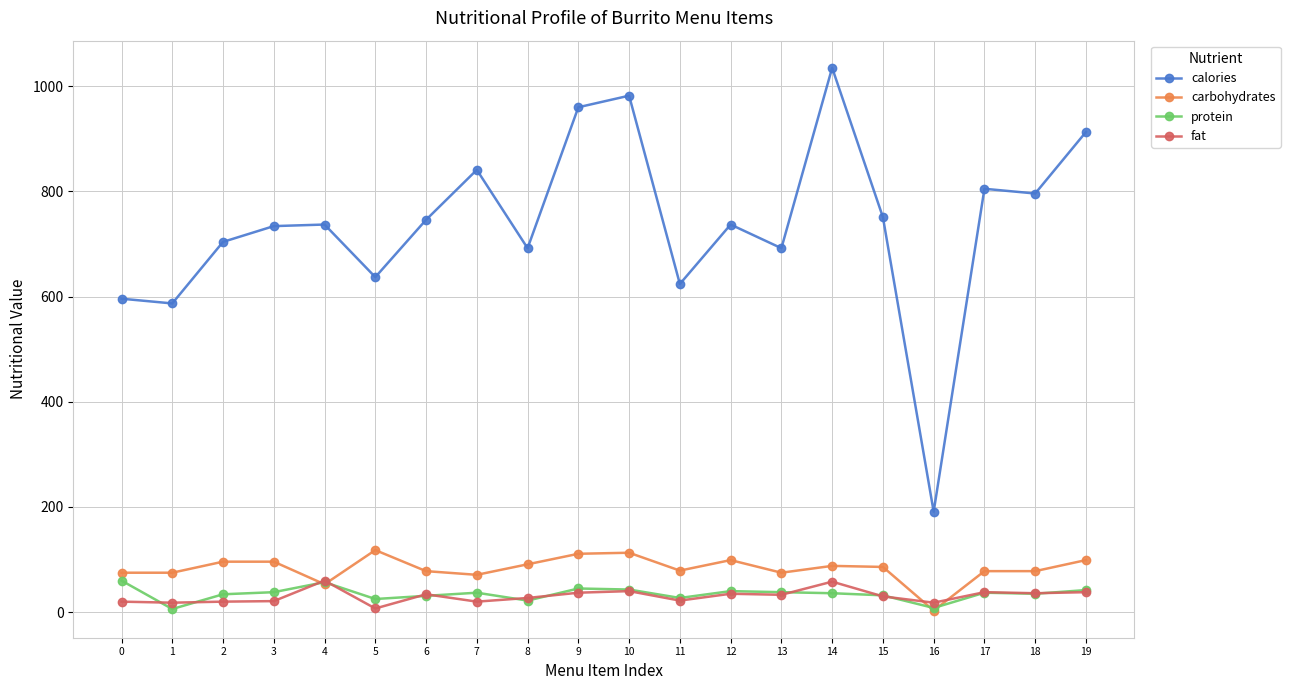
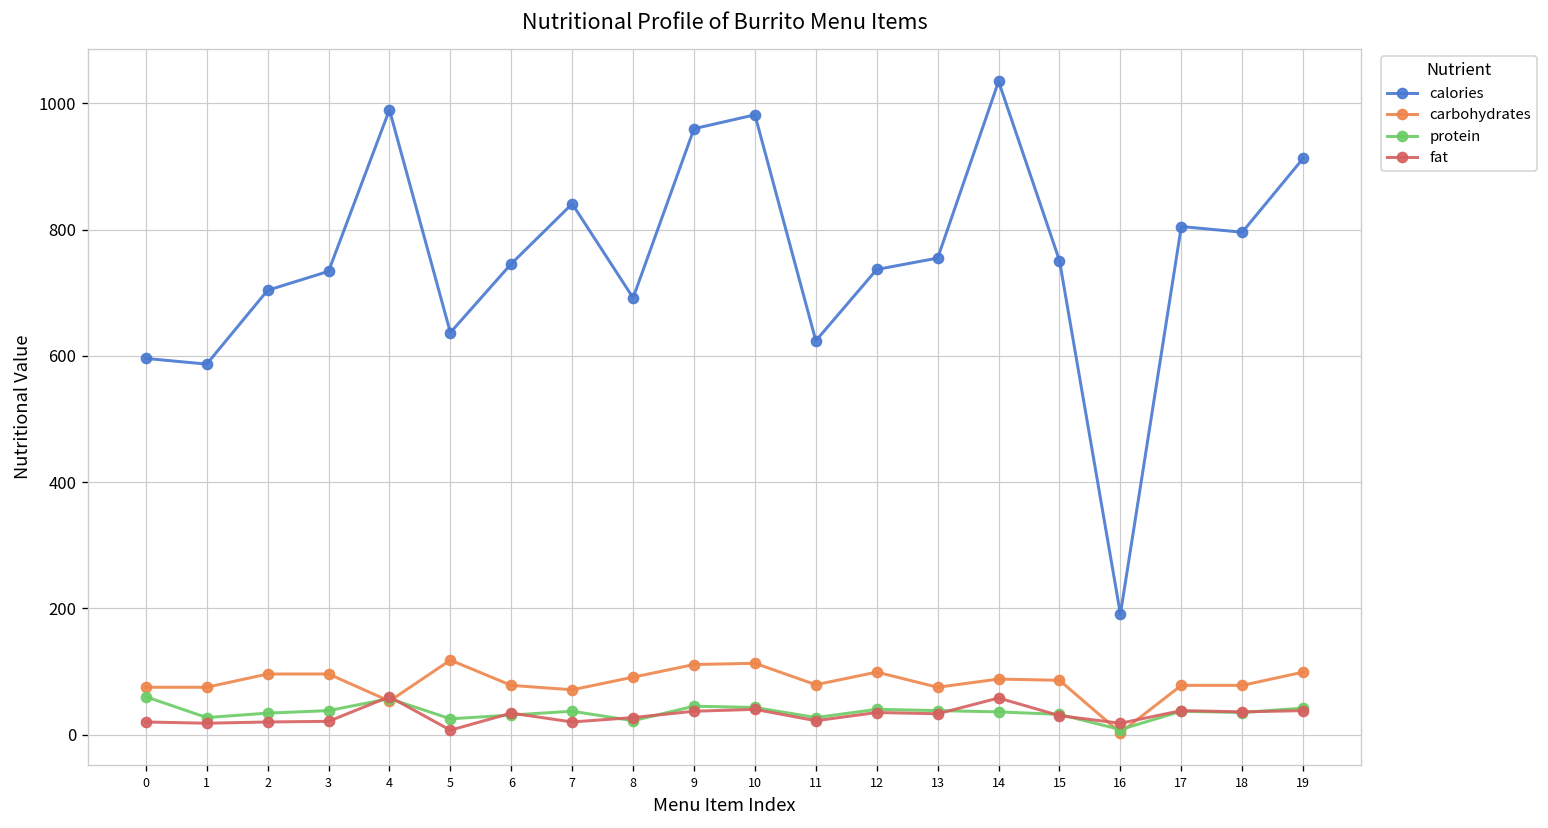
  {
    "calories": {
      "0": 600,
      "1": 590,
      "2": 700,
      "3": 730,
-     "4": 740,
+     "4": 990,
      "5": 640,
      "6": 750,
      "7": 840,
      "8": 690,
      "9": 960,
      "10": 980,
      "11": 620,
      "12": 740,
-     "13": 690,
+     "13": 760,
      "14": 1040,
      "15": 750,
      "16": 190,
      "17": 810,
      "18": 800,
      "19": 910
    },
    "protein": {
      "0": 60,
-     "1": 10,
+     "1": 30,
      "2": 30,
      "3": 40,
      "5": 30,
      "7": 40,
      "8": 20,
      "9": 50,
      "11": 30,
      "12": 40,
      "13": 40,
      "14": 40,
      "16": 10
    }
  }
